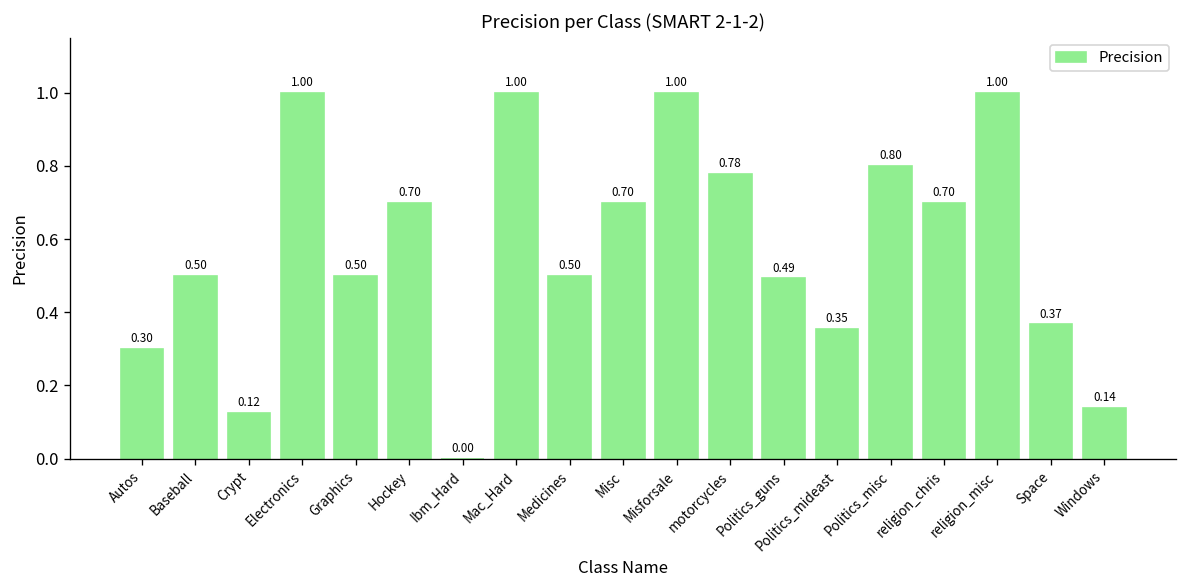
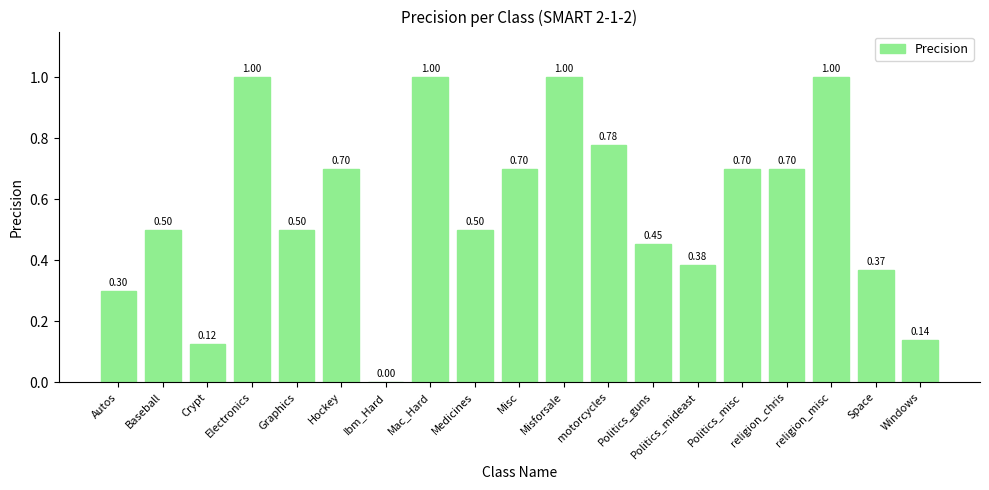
  {
    "Autos": 0.30,
    "Baseball": 0.50,
    "Crypt": 0.12,
    "Electronics": 1.00,
    "Graphics": 0.50,
    "Hockey": 0.70,
    "Ibm_Hard": 0.00,
    "Mac_Hard": 1.00,
    "Medicines": 0.50,
    "Misc": 0.70,
    "Misforsale": 1.00,
    "motorcycles": 0.78,
-   "Politics_guns": 0.49,
-   "Politics_mideast": 0.35,
-   "Politics_misc": 0.80,
+   "Politics_guns": 0.45,
+   "Politics_mideast": 0.38,
+   "Politics_misc": 0.70,
    "religion_chris": 0.70,
    "religion_misc": 1.00,
    "Space": 0.37,
    "Windows": 0.14
  }
